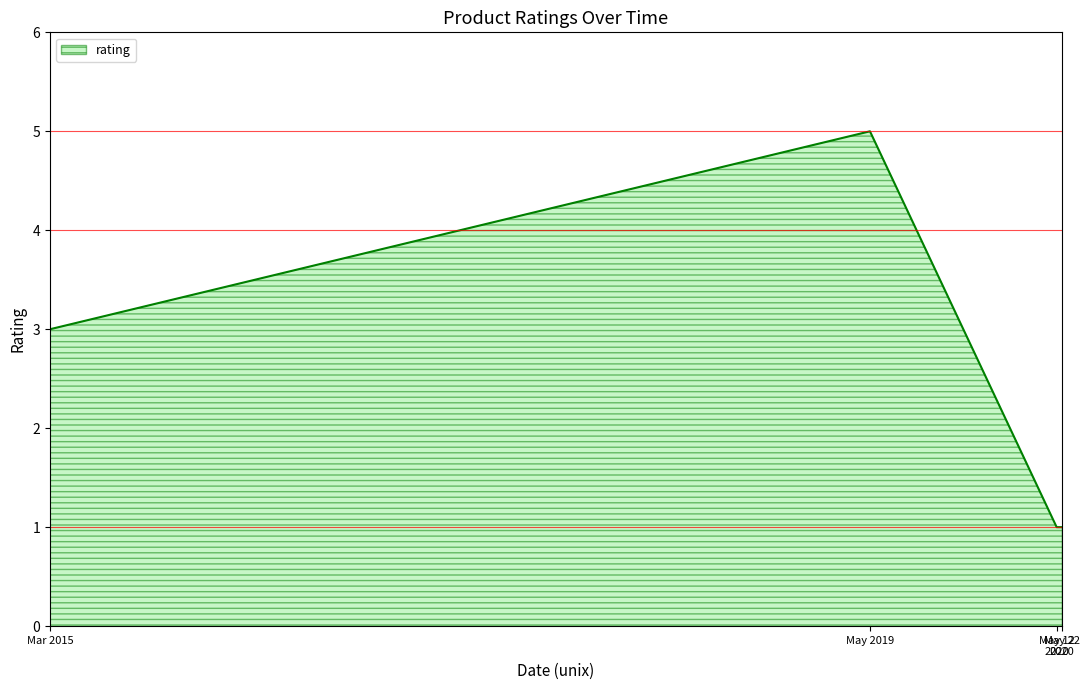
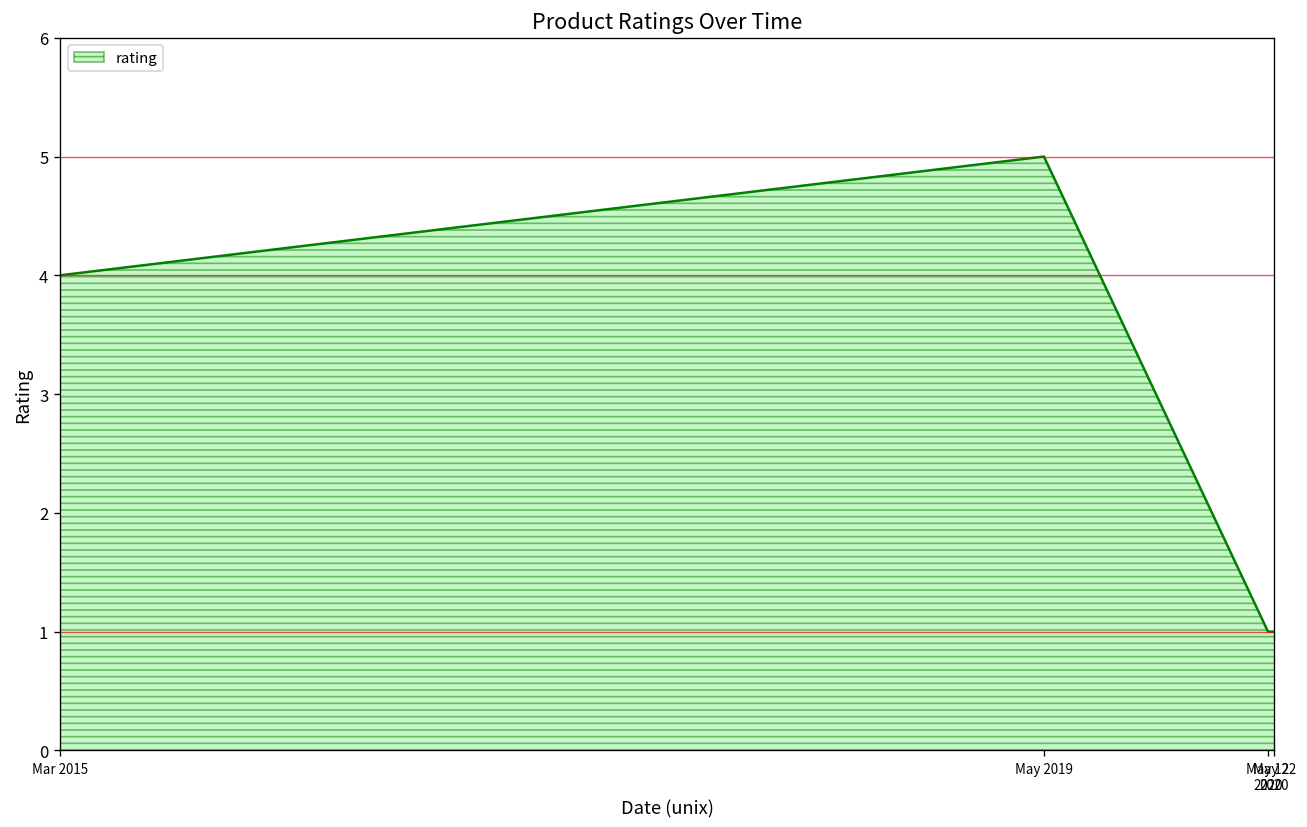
  {
-   "Mar 2015": 3,
+   "Mar 2015": 4,
    "May 2019": 5
  }
